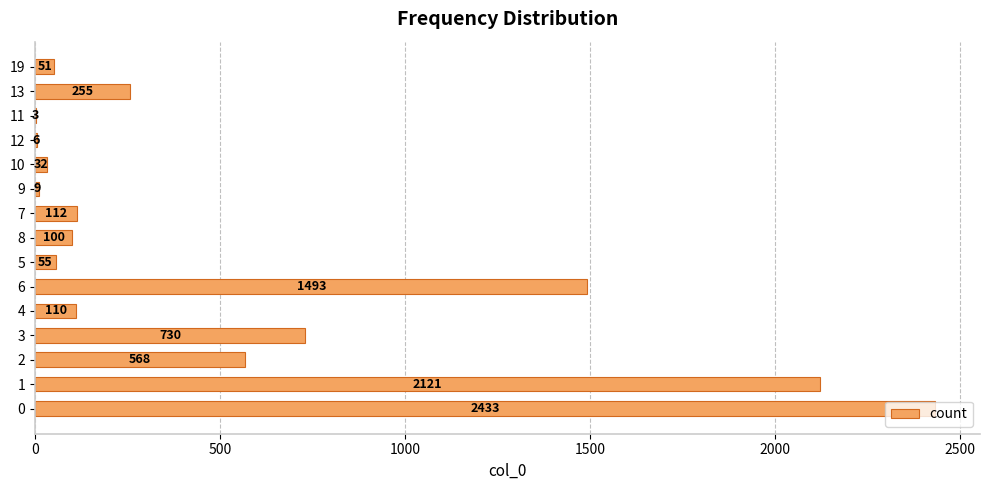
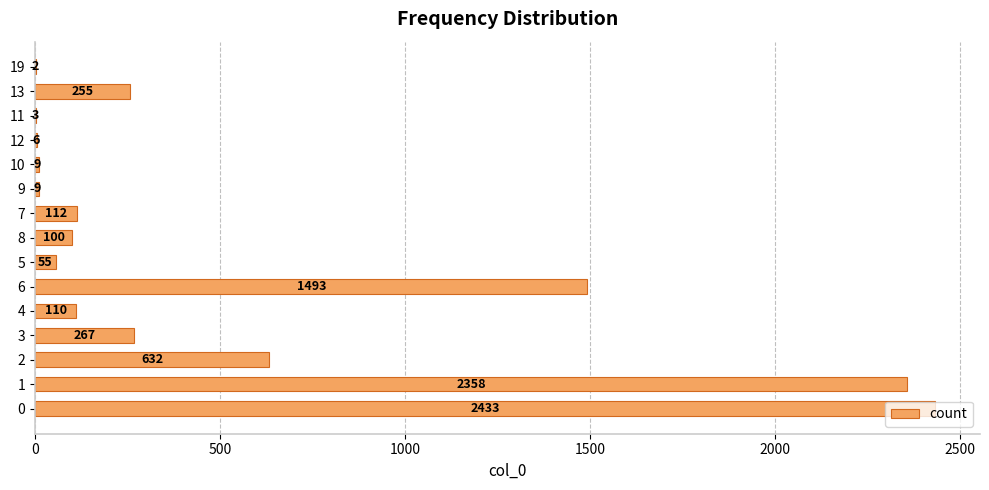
  {
-   "19": 51,
+   "19": 2,
    "13": 255,
    "11": 3,
    "12": 6,
-   "10": 32,
+   "10": 9,
    "9": 9,
    "7": 112,
    "8": 100,
    "5": 55,
    "6": 1493,
    "4": 110,
-   "3": 730,
-   "2": 568,
-   "1": 2121
+   "3": 267,
+   "2": 632,
+   "1": 2358
  }
